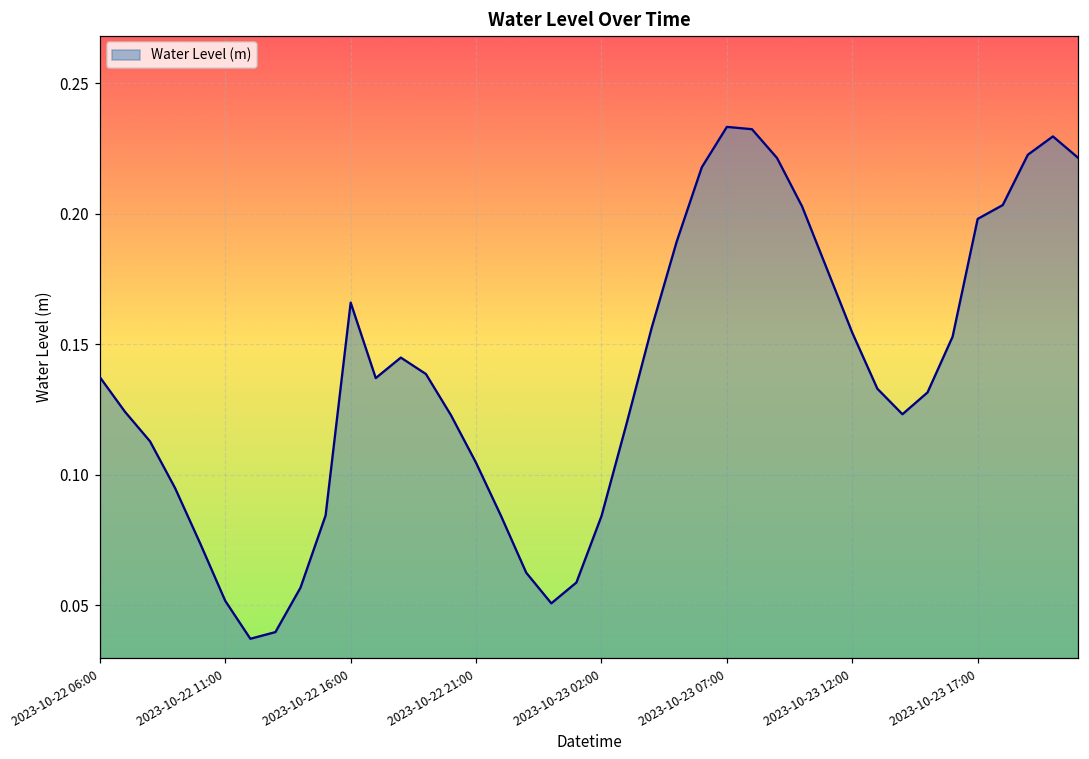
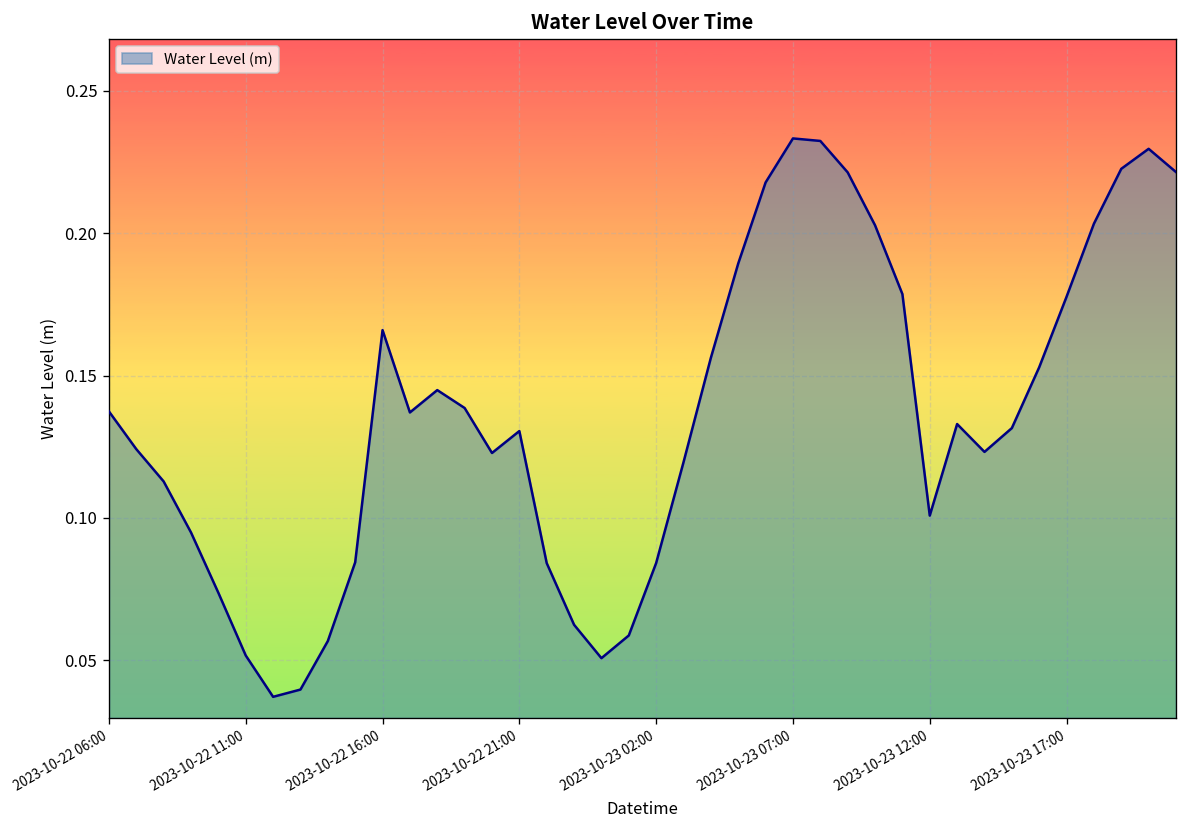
  {
    "2023-10-22 06:00": 0.137,
    "2023-10-22 11:00": 0.052,
    "2023-10-22 16:00": 0.166,
-   "2023-10-22 21:00": 0.105,
+   "2023-10-22 21:00": 0.130,
    "2023-10-23 02:00": 0.084,
    "2023-10-23 07:00": 0.233,
-   "2023-10-23 12:00": 0.154,
-   "2023-10-23 17:00": 0.198
+   "2023-10-23 12:00": 0.101,
+   "2023-10-23 17:00": 0.178
  }
